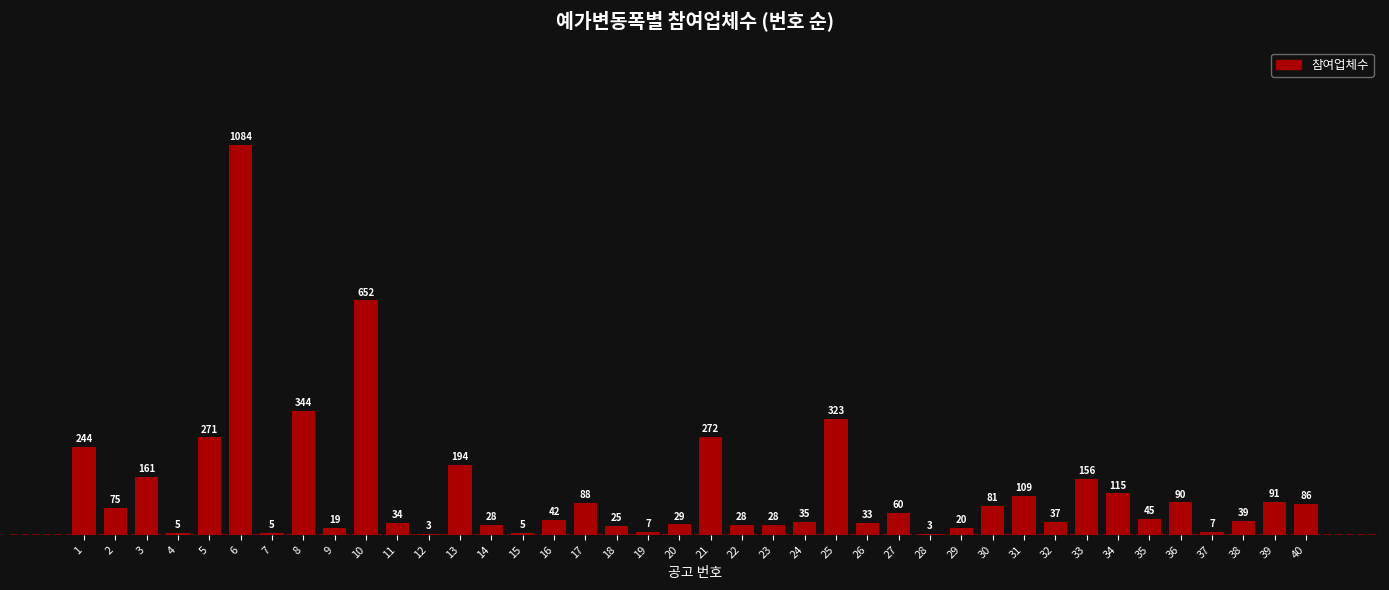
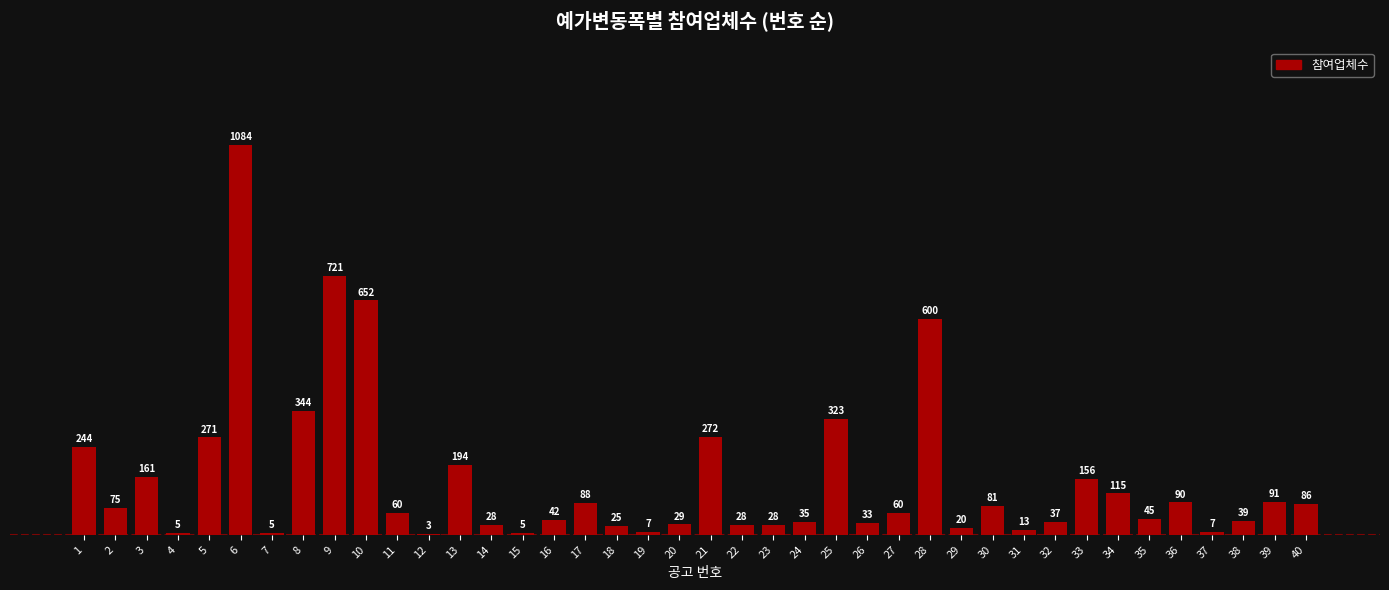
  {
    "1": 244,
    "2": 75,
    "3": 161,
    "4": 5,
    "5": 271,
    "6": 1084,
    "7": 5,
    "8": 344,
-   "9": 19,
+   "9": 721,
    "10": 652,
-   "11": 34,
+   "11": 60,
    "12": 3,
    "13": 194,
    "14": 28,
    "15": 5,
    "16": 42,
    "17": 88,
    "18": 25,
    "19": 7,
    "20": 29,
    "21": 272,
    "22": 28,
    "23": 28,
    "24": 35,
    "25": 323,
    "26": 33,
    "27": 60,
-   "28": 3,
+   "28": 600,
    "29": 20,
    "30": 81,
-   "31": 109,
+   "31": 13,
    "32": 37,
    "33": 156,
    "34": 115,
    "35": 45,
    "36": 90,
    "37": 7,
    "38": 39,
    "39": 91,
    "40": 86
  }
